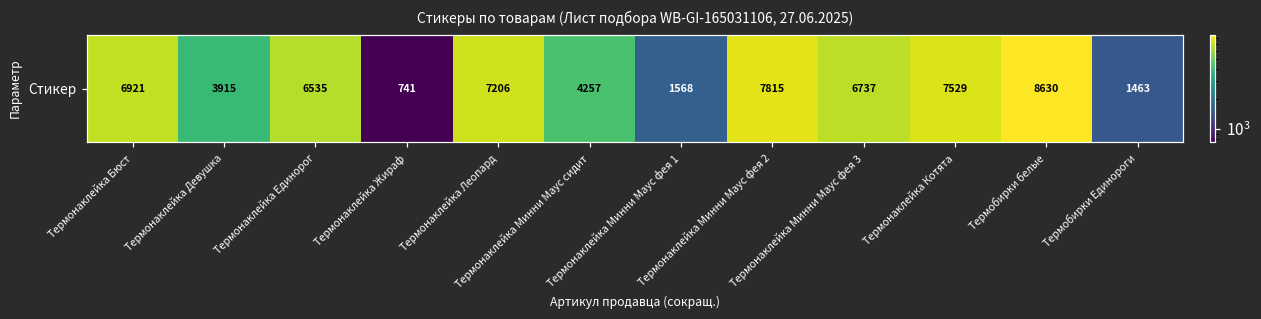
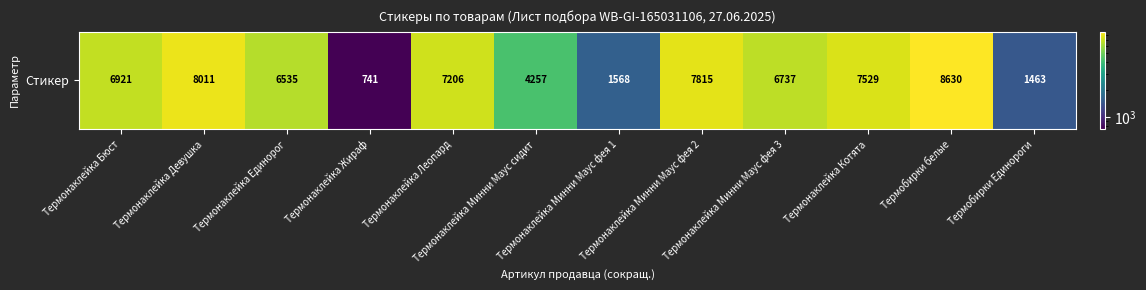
  {
    "Стикер": {
      "Термонаклейка Бюст": 6921,
-     "Термонаклейка Девушка": 3915,
+     "Термонаклейка Девушка": 8011,
      "Термонаклейка Единорог": 6535,
      "Термонаклейка Жираф": 741,
      "Термонаклейка Леопард": 7206,
      "Термонаклейка Минни Маус сидит": 4257,
      "Термонаклейка Минни Маус фея 1": 1568,
      "Термонаклейка Минни Маус фея 2": 7815,
      "Термонаклейка Минни Маус фея 3": 6737,
      "Термонаклейка Котята": 7529,
      "Термобирки белые": 8630,
      "Термобирки Единороги": 1463
    }
  }
